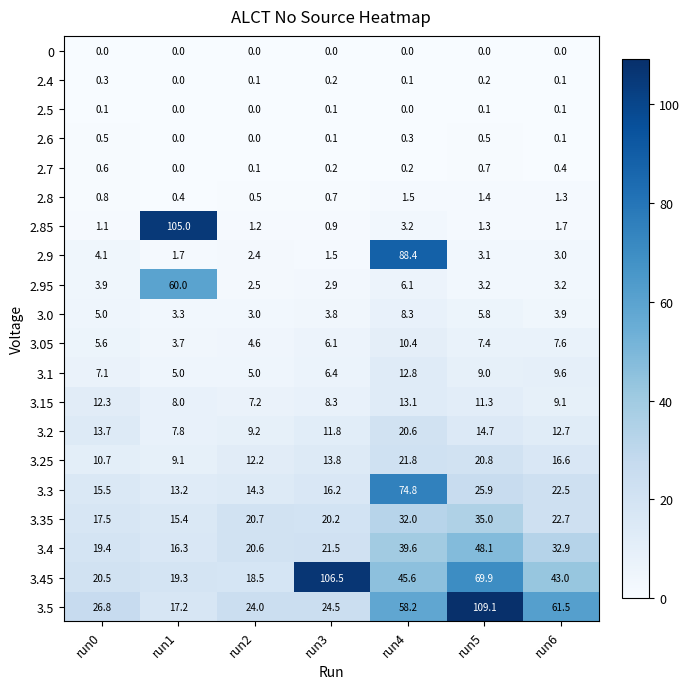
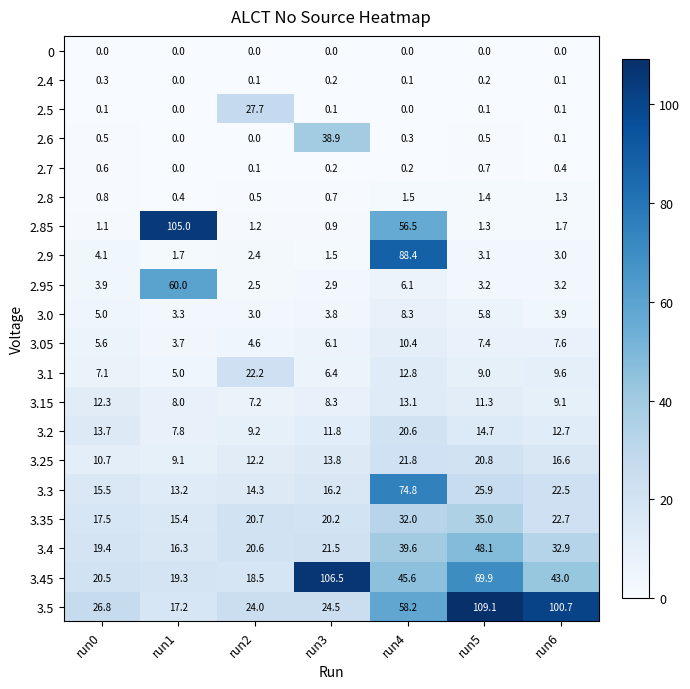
  {
    "0": {
      "run0": 0.0,
      "run1": 0.0,
      "run2": 0.0,
      "run3": 0.0,
      "run4": 0.0,
      "run5": 0.0,
      "run6": 0.0
    },
    "2.4": {
      "run0": 0.3,
      "run1": 0.0,
      "run2": 0.1,
      "run3": 0.2,
      "run4": 0.1,
      "run5": 0.2,
      "run6": 0.1
    },
    "2.5": {
      "run0": 0.1,
      "run1": 0.0,
-     "run2": 0.0,
+     "run2": 27.7,
      "run3": 0.1,
      "run4": 0.0,
      "run5": 0.1,
      "run6": 0.1
    },
    "2.6": {
      "run0": 0.5,
      "run1": 0.0,
      "run2": 0.0,
-     "run3": 0.1,
+     "run3": 38.9,
      "run4": 0.3,
      "run5": 0.5,
      "run6": 0.1
    },
    "2.7": {
      "run0": 0.6,
      "run1": 0.0,
      "run2": 0.1,
      "run3": 0.2,
      "run4": 0.2,
      "run5": 0.7,
      "run6": 0.4
    },
    "2.8": {
      "run0": 0.8,
      "run1": 0.4,
      "run2": 0.5,
      "run3": 0.7,
      "run4": 1.5,
      "run5": 1.4,
      "run6": 1.3
    },
    "2.85": {
      "run0": 1.1,
      "run1": 105.0,
      "run2": 1.2,
      "run3": 0.9,
-     "run4": 3.2,
+     "run4": 56.5,
      "run5": 1.3,
      "run6": 1.7
    },
    "2.9": {
      "run0": 4.1,
      "run1": 1.7,
      "run2": 2.4,
      "run3": 1.5,
      "run4": 88.4,
      "run5": 3.1,
      "run6": 3.0
    },
    "2.95": {
      "run0": 3.9,
      "run1": 60.0,
      "run2": 2.5,
      "run3": 2.9,
      "run4": 6.1,
      "run5": 3.2,
      "run6": 3.2
    },
    "3.0": {
      "run0": 5.0,
      "run1": 3.3,
      "run2": 3.0,
      "run3": 3.8,
      "run4": 8.3,
      "run5": 5.8,
      "run6": 3.9
    },
    "3.05": {
      "run0": 5.6,
      "run1": 3.7,
      "run2": 4.6,
      "run3": 6.1,
      "run4": 10.4,
      "run5": 7.4,
      "run6": 7.6
    },
    "3.1": {
      "run0": 7.1,
      "run1": 5.0,
-     "run2": 5.0,
+     "run2": 22.2,
      "run3": 6.4,
      "run4": 12.8,
      "run5": 9.0,
      "run6": 9.6
    },
    "3.15": {
      "run0": 12.3,
      "run1": 8.0,
      "run2": 7.2,
      "run3": 8.3,
      "run4": 13.1,
      "run5": 11.3,
      "run6": 9.1
    },
    "3.2": {
      "run0": 13.7,
      "run1": 7.8,
      "run2": 9.2,
      "run3": 11.8,
      "run4": 20.6,
      "run5": 14.7,
      "run6": 12.7
    },
    "3.25": {
      "run0": 10.7,
      "run1": 9.1,
      "run2": 12.2,
      "run3": 13.8,
      "run4": 21.8,
      "run5": 20.8,
      "run6": 16.6
    },
    "3.3": {
      "run0": 15.5,
      "run1": 13.2,
      "run2": 14.3,
      "run3": 16.2,
      "run4": 74.8,
      "run5": 25.9,
      "run6": 22.5
    },
    "3.35": {
      "run0": 17.5,
      "run1": 15.4,
      "run2": 20.7,
      "run3": 20.2,
      "run4": 32.0,
      "run5": 35.0,
      "run6": 22.7
    },
    "3.4": {
      "run0": 19.4,
      "run1": 16.3,
      "run2": 20.6,
      "run3": 21.5,
      "run4": 39.6,
      "run5": 48.1,
      "run6": 32.9
    },
    "3.45": {
      "run0": 20.5,
      "run1": 19.3,
      "run2": 18.5,
      "run3": 106.5,
      "run4": 45.6,
      "run5": 69.9,
      "run6": 43.0
    },
    "3.5": {
      "run0": 26.8,
      "run1": 17.2,
      "run2": 24.0,
      "run3": 24.5,
      "run4": 58.2,
      "run5": 109.1,
-     "run6": 61.5
+     "run6": 100.7
    }
  }
